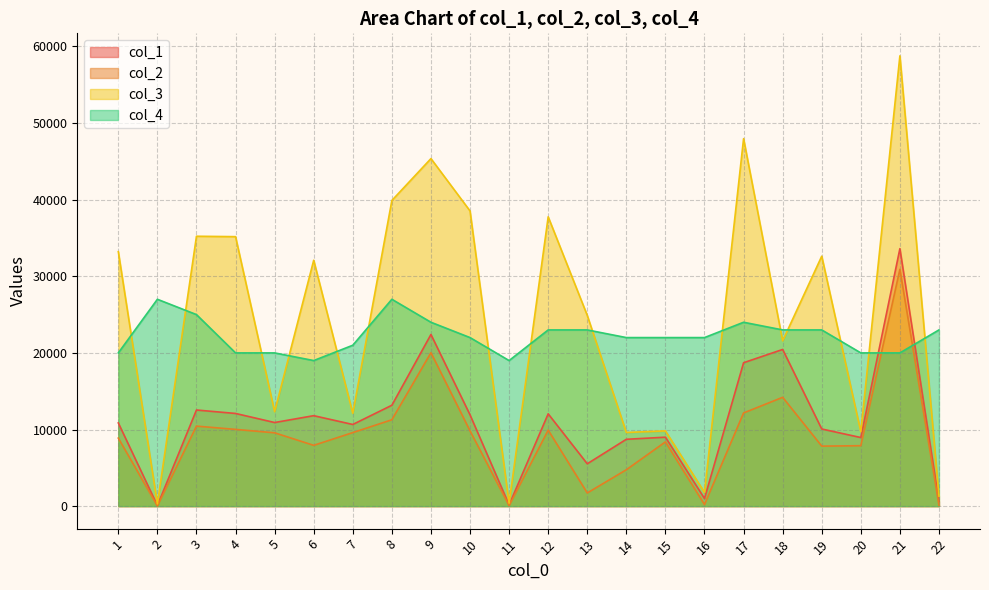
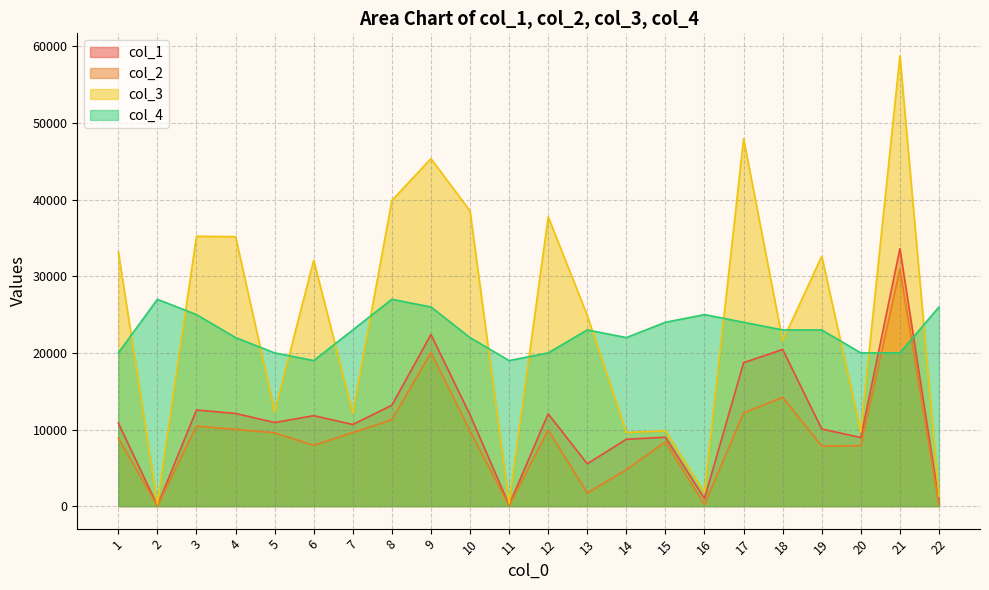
  {
    "col_4": {
      "1": 20000,
      "2": 27000,
      "3": 25000,
-     "4": 20000,
+     "4": 22000,
      "5": 20000,
      "6": 19000,
-     "7": 21000,
+     "7": 23000,
      "8": 27000,
-     "9": 24000,
+     "9": 26000,
      "10": 22000,
      "11": 19000,
-     "12": 23000,
+     "12": 20000,
      "13": 23000,
      "14": 22000,
-     "15": 22000,
-     "16": 22000,
+     "15": 24000,
+     "16": 25000,
      "17": 24000,
      "18": 23000,
      "19": 23000,
      "20": 20000,
      "21": 20000,
-     "22": 23000
+     "22": 26000
    }
  }
